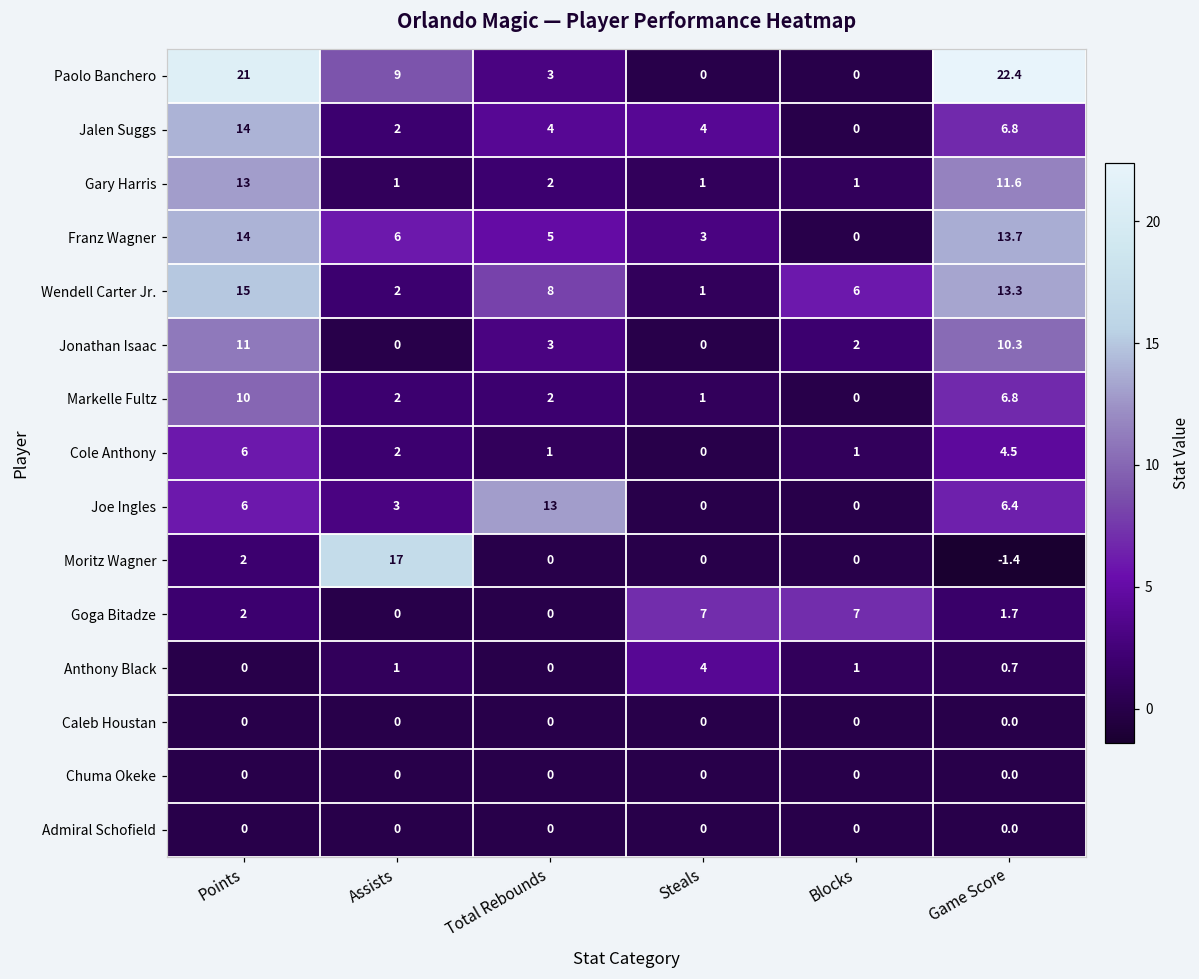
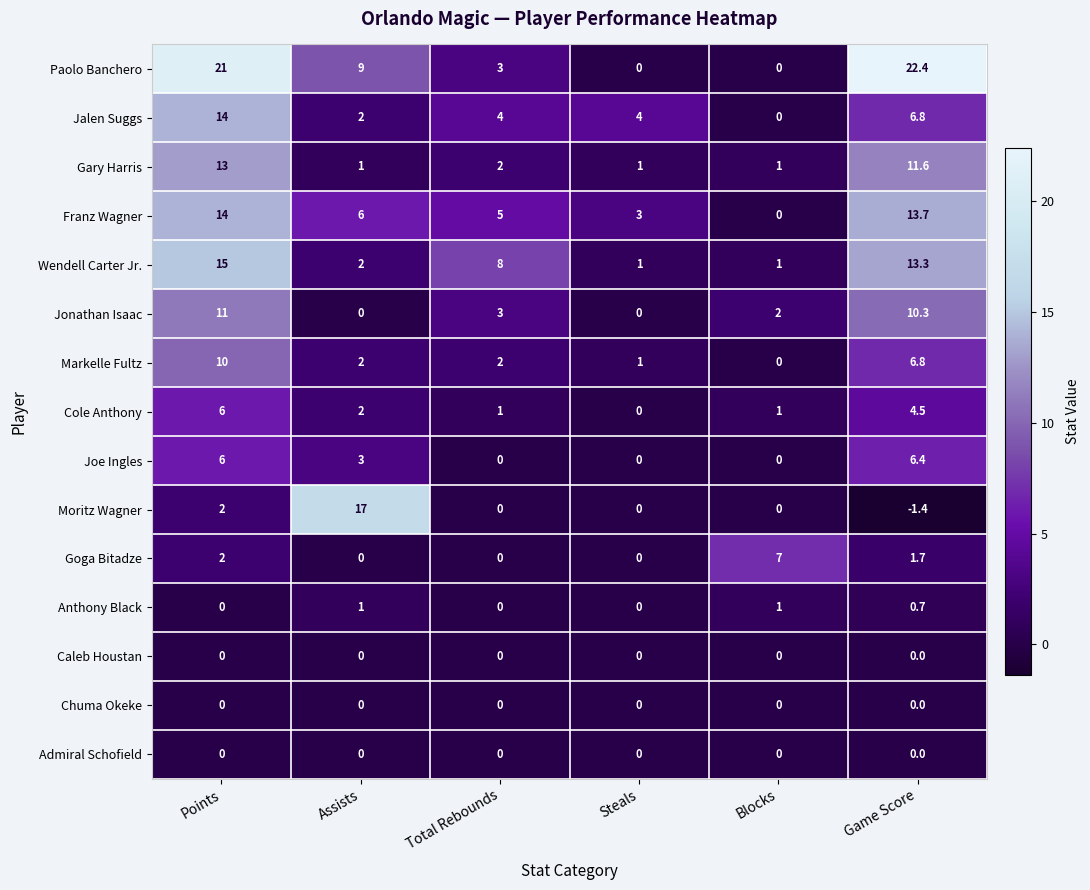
  {
    "Paolo Banchero": {
      "Points": 21,
      "Assists": 9,
      "Total Rebounds": 3,
      "Steals": 0,
      "Blocks": 0,
      "Game Score": 22.4
    },
    "Jalen Suggs": {
      "Points": 14,
      "Assists": 2,
      "Total Rebounds": 4,
      "Steals": 4,
      "Blocks": 0,
      "Game Score": 6.8
    },
    "Gary Harris": {
      "Points": 13,
      "Assists": 1,
      "Total Rebounds": 2,
      "Steals": 1,
      "Blocks": 1,
      "Game Score": 11.6
    },
    "Franz Wagner": {
      "Points": 14,
      "Assists": 6,
      "Total Rebounds": 5,
      "Steals": 3,
      "Blocks": 0,
      "Game Score": 13.7
    },
    "Wendell Carter Jr.": {
      "Points": 15,
      "Assists": 2,
      "Total Rebounds": 8,
      "Steals": 1,
-     "Blocks": 6,
+     "Blocks": 1,
      "Game Score": 13.3
    },
    "Jonathan Isaac": {
      "Points": 11,
      "Assists": 0,
      "Total Rebounds": 3,
      "Steals": 0,
      "Blocks": 2,
      "Game Score": 10.3
    },
    "Markelle Fultz": {
      "Points": 10,
      "Assists": 2,
      "Total Rebounds": 2,
      "Steals": 1,
      "Blocks": 0,
      "Game Score": 6.8
    },
    "Cole Anthony": {
      "Points": 6,
      "Assists": 2,
      "Total Rebounds": 1,
      "Steals": 0,
      "Blocks": 1,
      "Game Score": 4.5
    },
    "Joe Ingles": {
      "Points": 6,
      "Assists": 3,
-     "Total Rebounds": 13,
+     "Total Rebounds": 0,
      "Steals": 0,
      "Blocks": 0,
      "Game Score": 6.4
    },
    "Moritz Wagner": {
      "Points": 2,
      "Assists": 17,
      "Total Rebounds": 0,
      "Steals": 0,
      "Blocks": 0,
      "Game Score": -1.4
    },
    "Goga Bitadze": {
      "Points": 2,
      "Assists": 0,
      "Total Rebounds": 0,
-     "Steals": 7,
+     "Steals": 0,
      "Blocks": 7,
      "Game Score": 1.7
    },
    "Anthony Black": {
      "Points": 0,
      "Assists": 1,
      "Total Rebounds": 0,
-     "Steals": 4,
+     "Steals": 0,
      "Blocks": 1,
      "Game Score": 0.7
    },
    "Caleb Houstan": {
      "Points": 0,
      "Assists": 0,
      "Total Rebounds": 0,
      "Steals": 0,
      "Blocks": 0,
      "Game Score": 0.0
    },
    "Chuma Okeke": {
      "Points": 0,
      "Assists": 0,
      "Total Rebounds": 0,
      "Steals": 0,
      "Blocks": 0,
      "Game Score": 0.0
    },
    "Admiral Schofield": {
      "Points": 0,
      "Assists": 0,
      "Total Rebounds": 0,
      "Steals": 0,
      "Blocks": 0,
      "Game Score": 0.0
    }
  }
